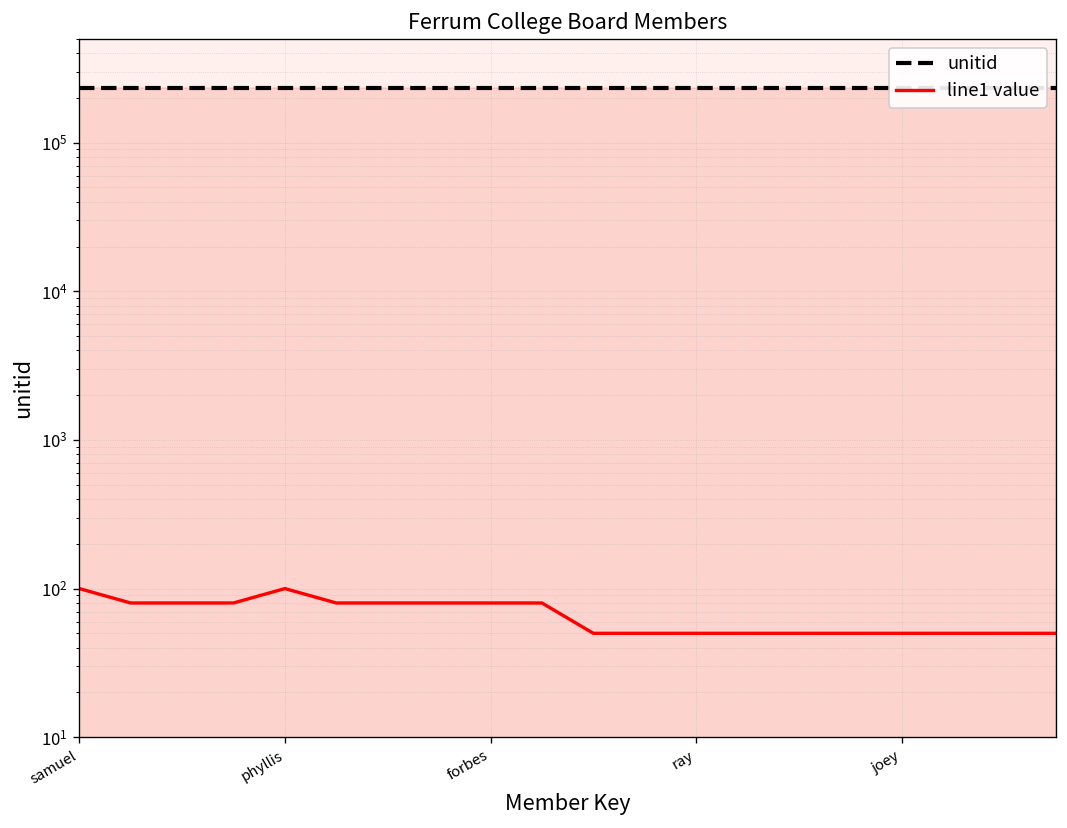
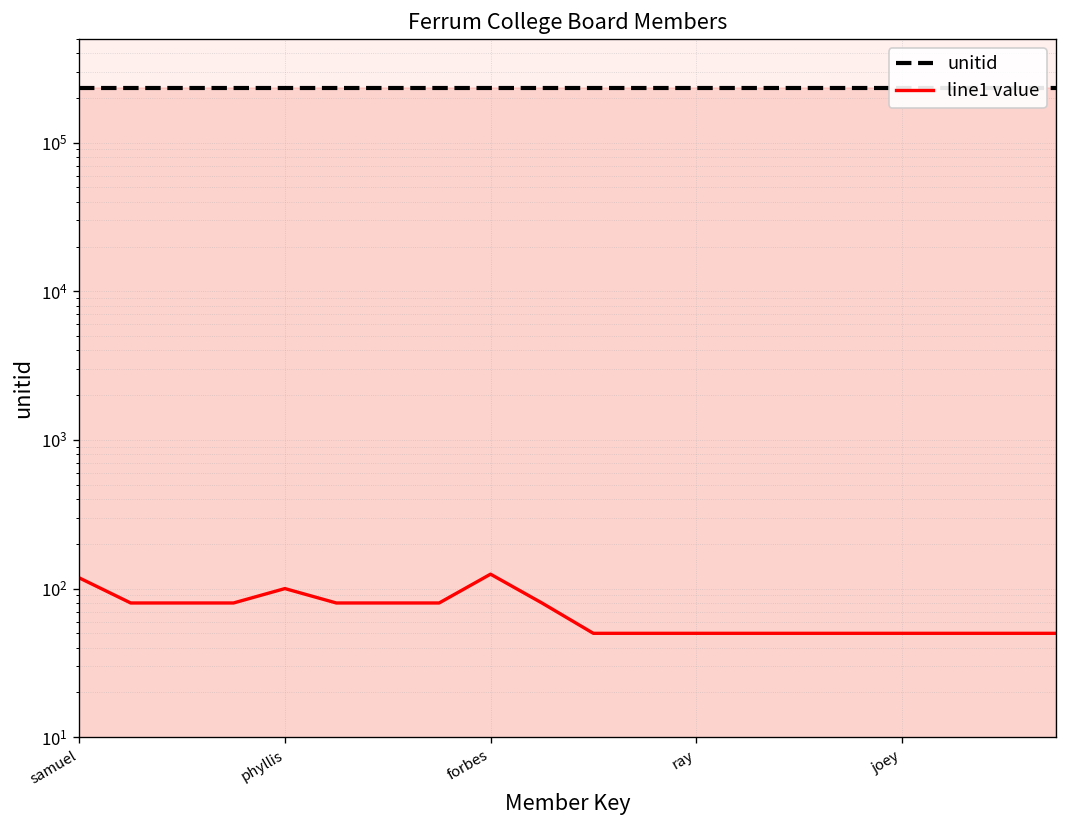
  {
    "unitid": {
      "samuel": 230000,
      "phyllis": 230000,
      "forbes": 230000,
      "ray": 230000
    },
    "line1 value": {
-     "samuel": 100,
+     "samuel": 120,
      "phyllis": 100,
-     "forbes": 80,
+     "forbes": 130,
      "ray": 50,
      "joey": 50
    }
  }
